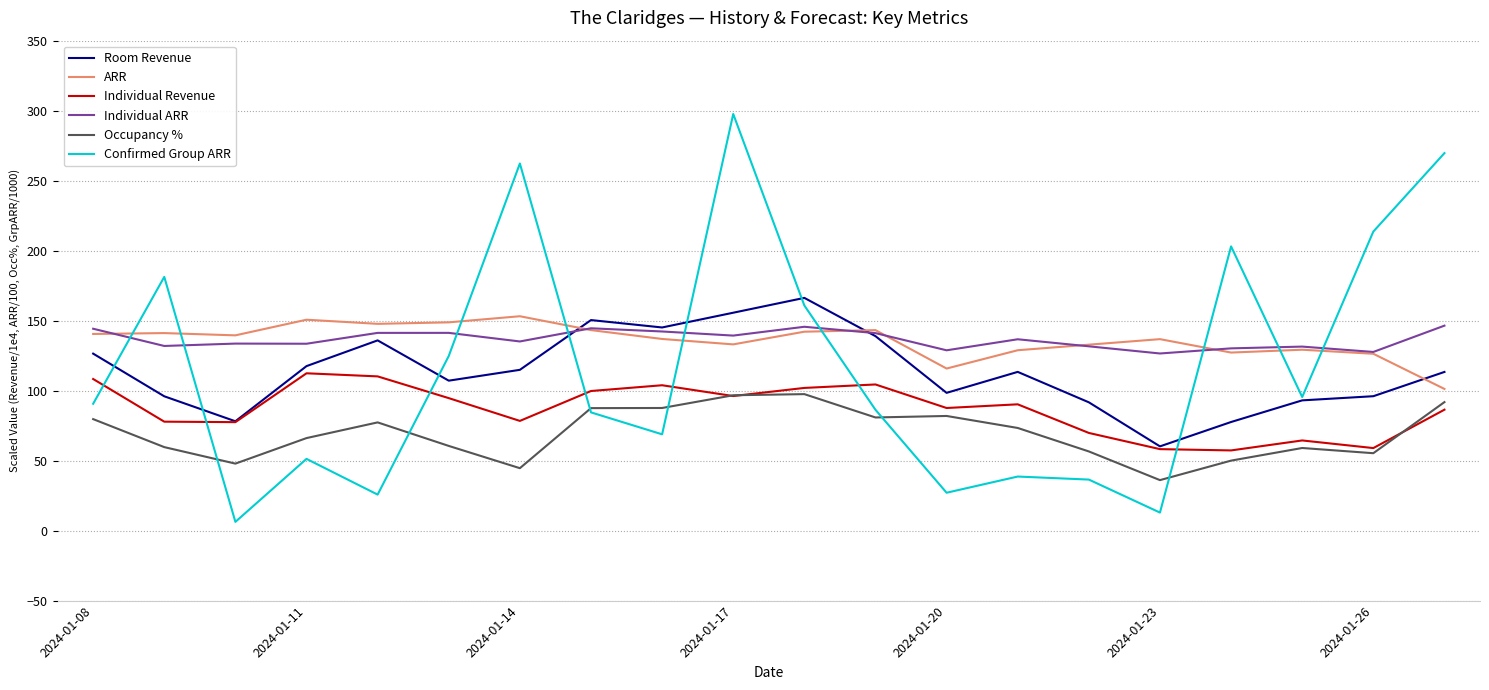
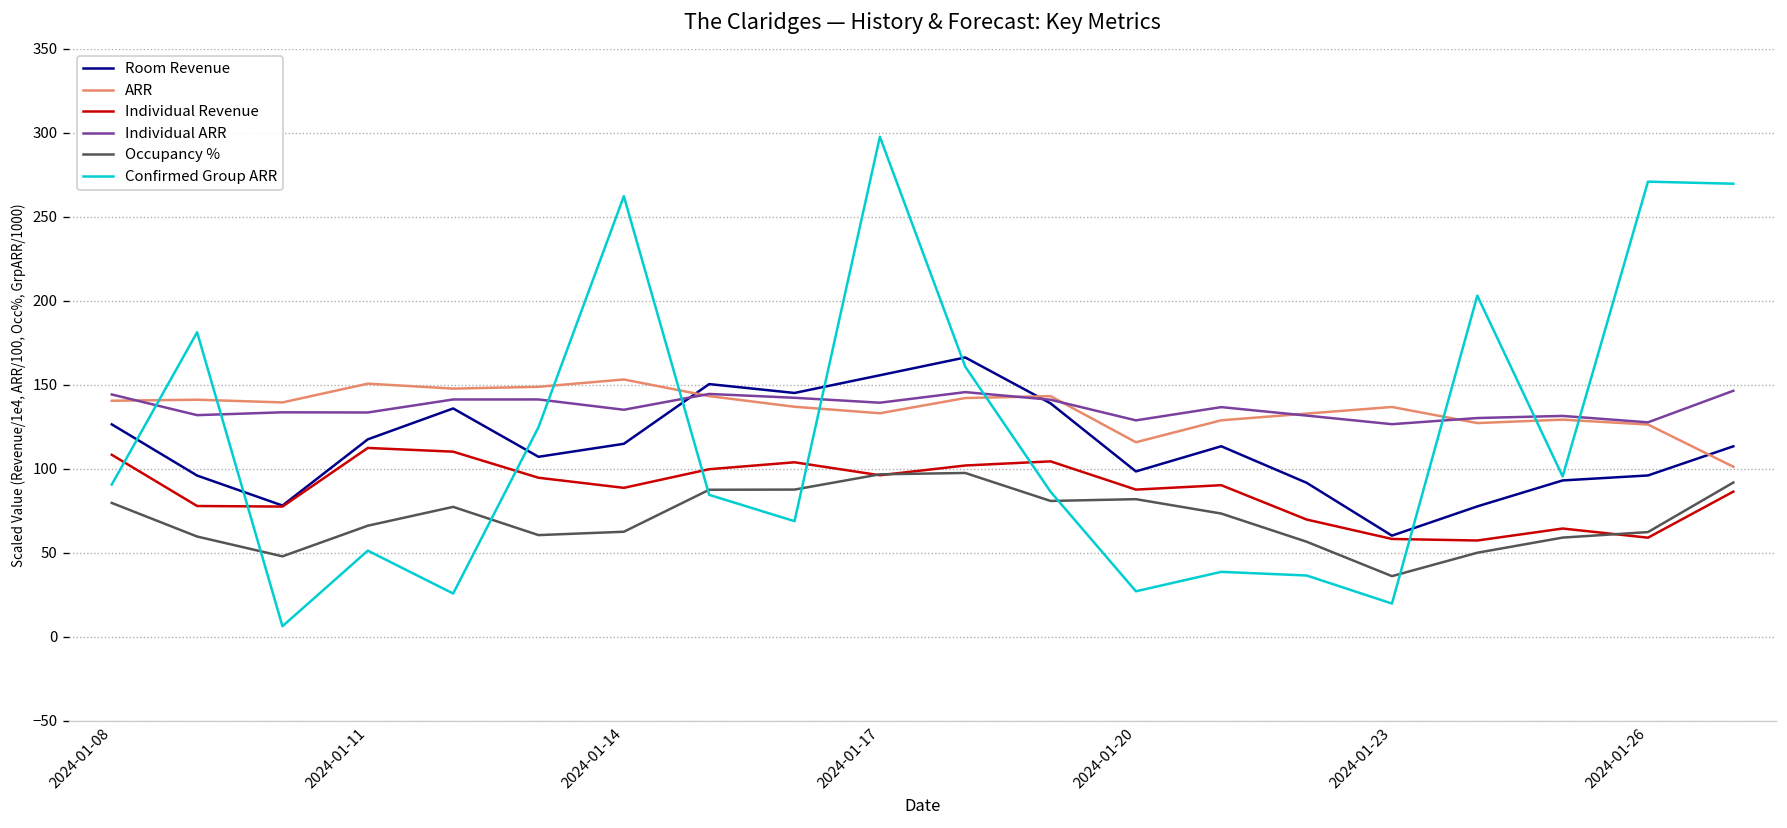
  {
    "Room Revenue": {
      "2024-01-08": 126,
      "2024-01-11": 118,
      "2024-01-14": 115,
      "2024-01-17": 156,
      "2024-01-20": 98,
      "2024-01-23": 60,
      "2024-01-26": 96
    },
    "ARR": {
      "2024-01-08": 140,
      "2024-01-11": 151,
      "2024-01-14": 153,
      "2024-01-17": 133,
      "2024-01-20": 116,
      "2024-01-23": 137
    },
    "Individual Revenue": {
      "2024-01-08": 108,
      "2024-01-11": 112,
-     "2024-01-14": 78,
+     "2024-01-14": 89,
      "2024-01-20": 88,
      "2024-01-23": 58,
      "2024-01-26": 59
    },
    "Individual ARR": {
      "2024-01-08": 144,
      "2024-01-11": 134,
      "2024-01-14": 135,
      "2024-01-17": 139,
      "2024-01-20": 129,
      "2024-01-23": 127
    },
    "Occupancy %": {
      "2024-01-08": 80,
      "2024-01-11": 66,
-     "2024-01-14": 45,
+     "2024-01-14": 63,
      "2024-01-20": 82,
      "2024-01-23": 36,
-     "2024-01-26": 55
+     "2024-01-26": 62
    },
    "Confirmed Group ARR": {
      "2024-01-08": 91,
      "2024-01-11": 51,
      "2024-01-14": 262,
      "2024-01-17": 298,
      "2024-01-20": 27,
-     "2024-01-23": 13,
-     "2024-01-26": 214
+     "2024-01-23": 20,
+     "2024-01-26": 271
    }
  }
